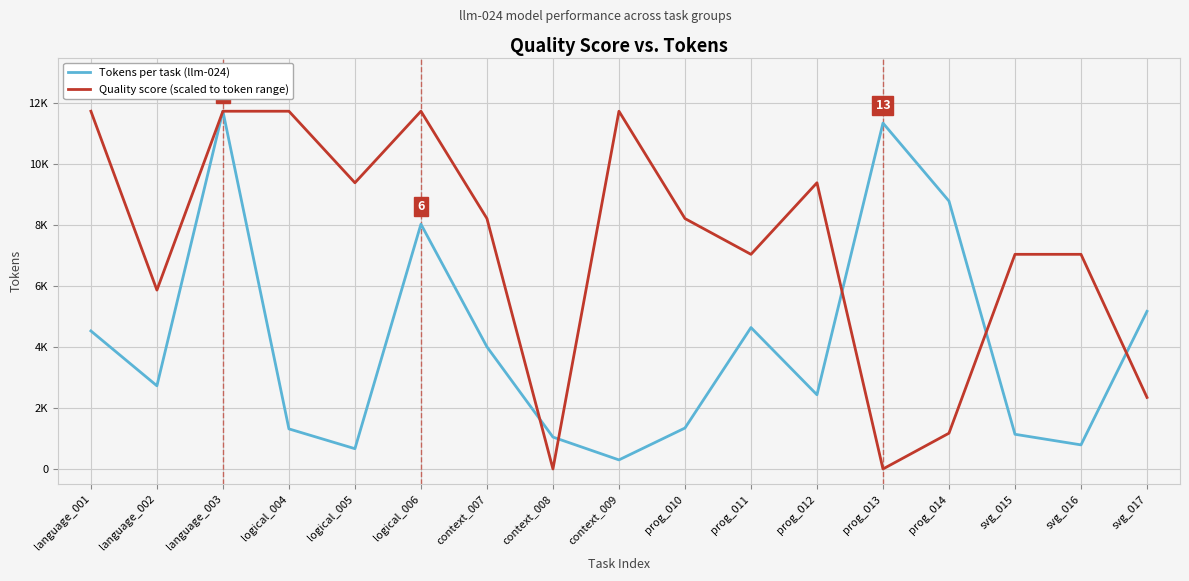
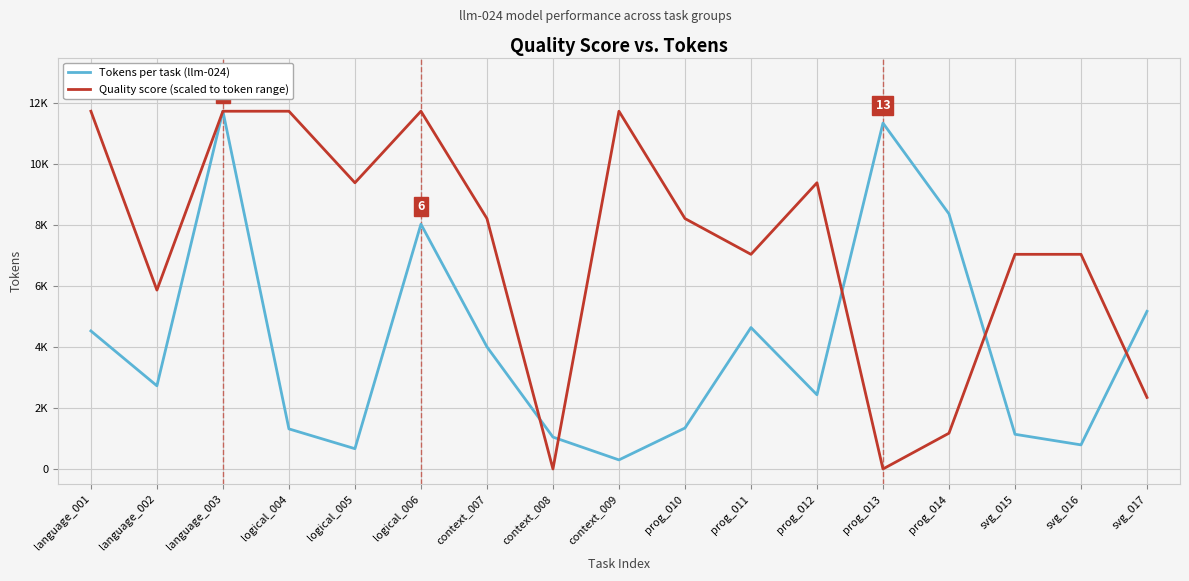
  {
    "Tokens per task (llm-024)": {
      "language_001": 4500,
      "language_002": 2700,
      "logical_004": 1300,
      "logical_005": 700,
      "context_007": 4000,
      "context_008": 1000,
      "context_009": 300,
      "prog_010": 1300,
      "prog_011": 4600,
      "prog_012": 2400,
-     "prog_014": 8800,
+     "prog_014": 8400,
      "svg_015": 1100,
      "svg_016": 800,
      "svg_017": 5200
    },
    "Quality score (scaled to token range)": {
      "language_001": 11700,
      "language_002": 5900,
      "logical_004": 11700,
      "logical_005": 9400,
      "logical_006": 11700,
      "context_007": 8200,
      "context_008": 0,
      "context_009": 11700,
      "prog_010": 8200,
      "prog_011": 7000,
      "prog_012": 9400,
      "prog_013": 0,
      "prog_014": 1200,
      "svg_015": 7000,
      "svg_016": 7000,
      "svg_017": 2300
    }
  }
